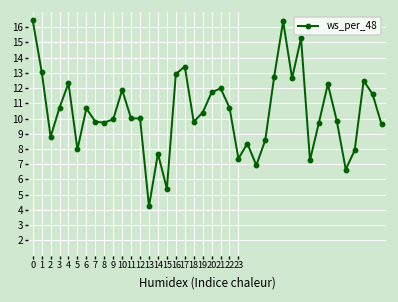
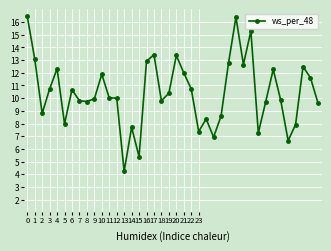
  {
    "0": 16.4,
    "1": 13.1,
    "2": 8.8,
    "3": 10.7,
    "4": 12.3,
    "5": 8.0,
    "6": 10.7,
    "7": 9.8,
    "8": 9.7,
    "9": 10.0,
    "10": 11.9,
    "11": 10.0,
    "12": 10.0,
    "13": 4.2,
    "14": 7.7,
    "15": 5.4,
    "16": 12.9,
    "17": 13.4,
    "18": 9.8,
    "19": 10.4,
-   "20": 11.7,
+   "20": 13.4,
    "21": 12.0,
    "22": 10.7,
    "23": 7.4
  }
